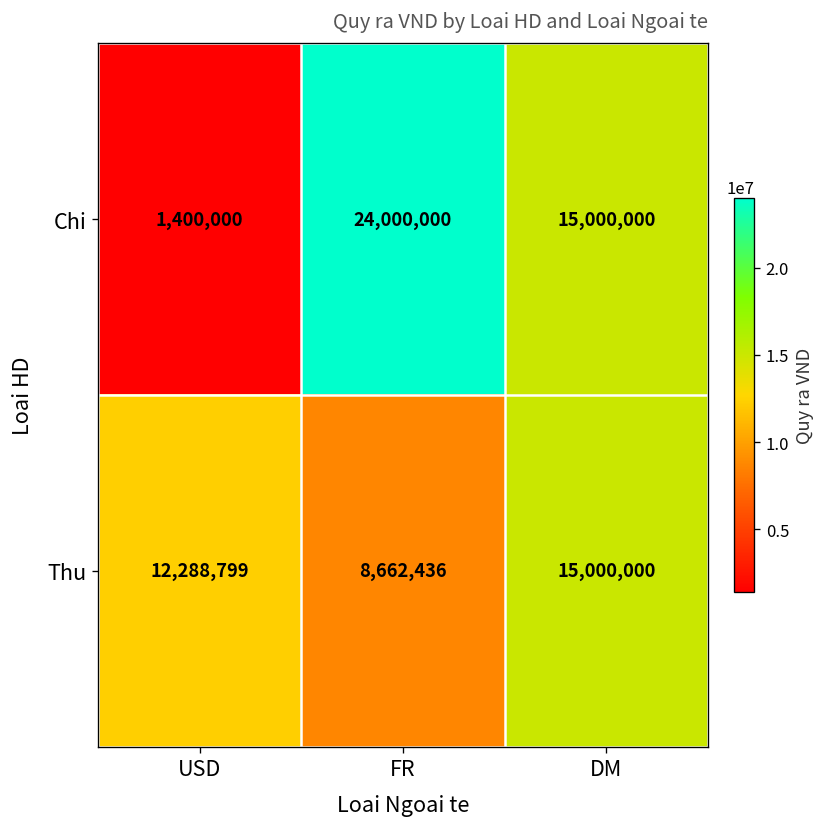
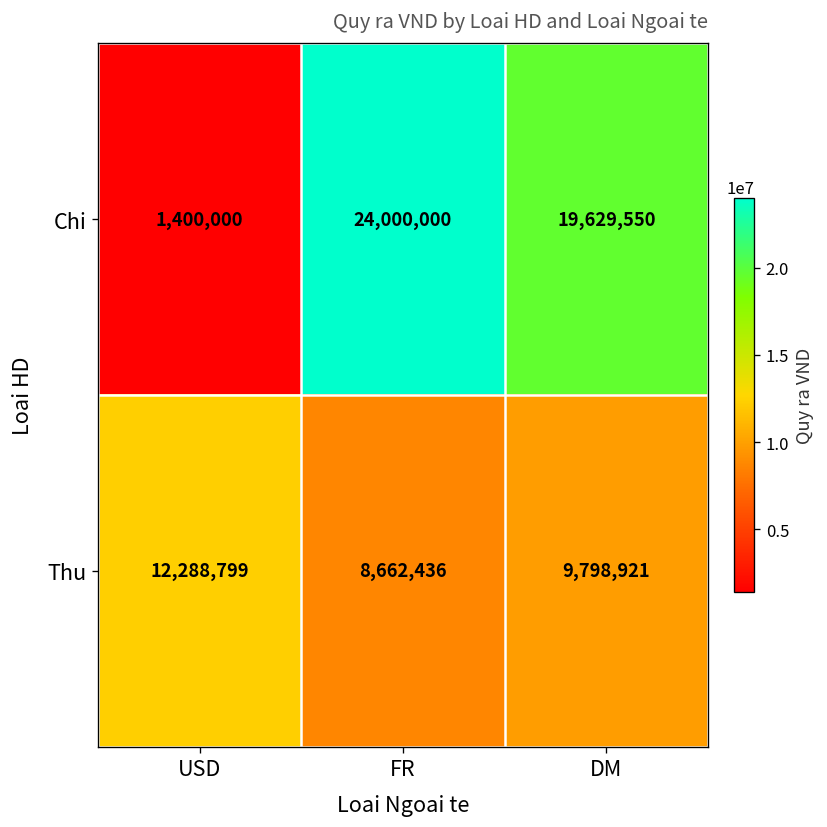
  {
    "Chi": {
      "USD": "1,400,000",
      "FR": "24,000,000",
-     "DM": "15,000,000"
+     "DM": "19,629,550"
    },
    "Thu": {
      "USD": "12,288,799",
      "FR": "8,662,436",
-     "DM": "15,000,000"
+     "DM": "9,798,921"
    }
  }
